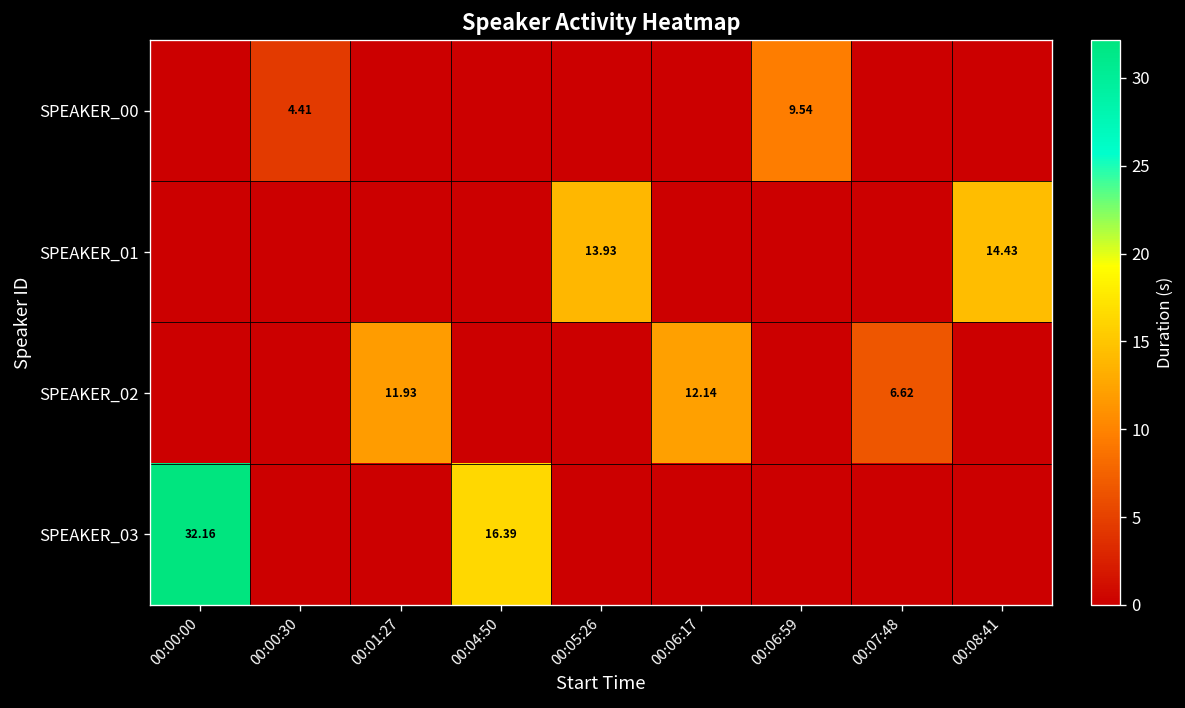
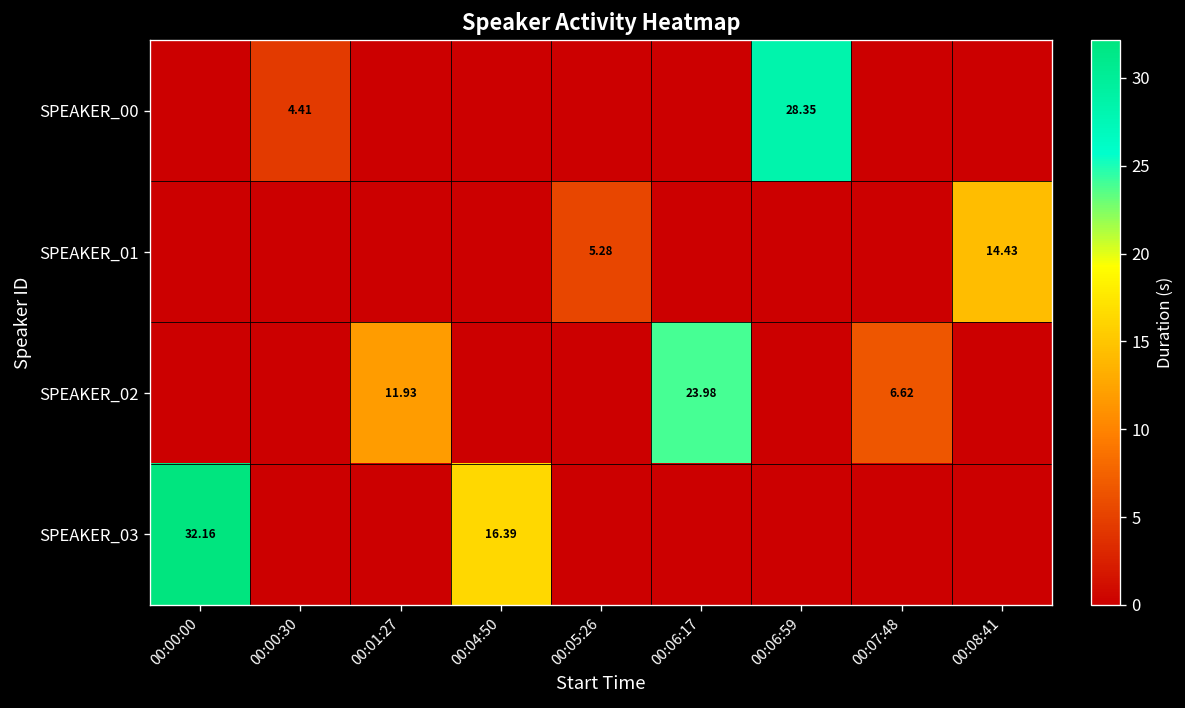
  {
    "SPEAKER_00": {
      "00:00:30": 4.41,
-     "00:06:59": 9.54
+     "00:06:59": 28.35
    },
    "SPEAKER_01": {
-     "00:05:26": 13.93,
+     "00:05:26": 5.28,
      "00:08:41": 14.43
    },
    "SPEAKER_02": {
      "00:01:27": 11.93,
-     "00:06:17": 12.14,
+     "00:06:17": 23.98,
      "00:07:48": 6.62
    },
    "SPEAKER_03": {
      "00:00:00": 32.16,
      "00:04:50": 16.39
    }
  }
